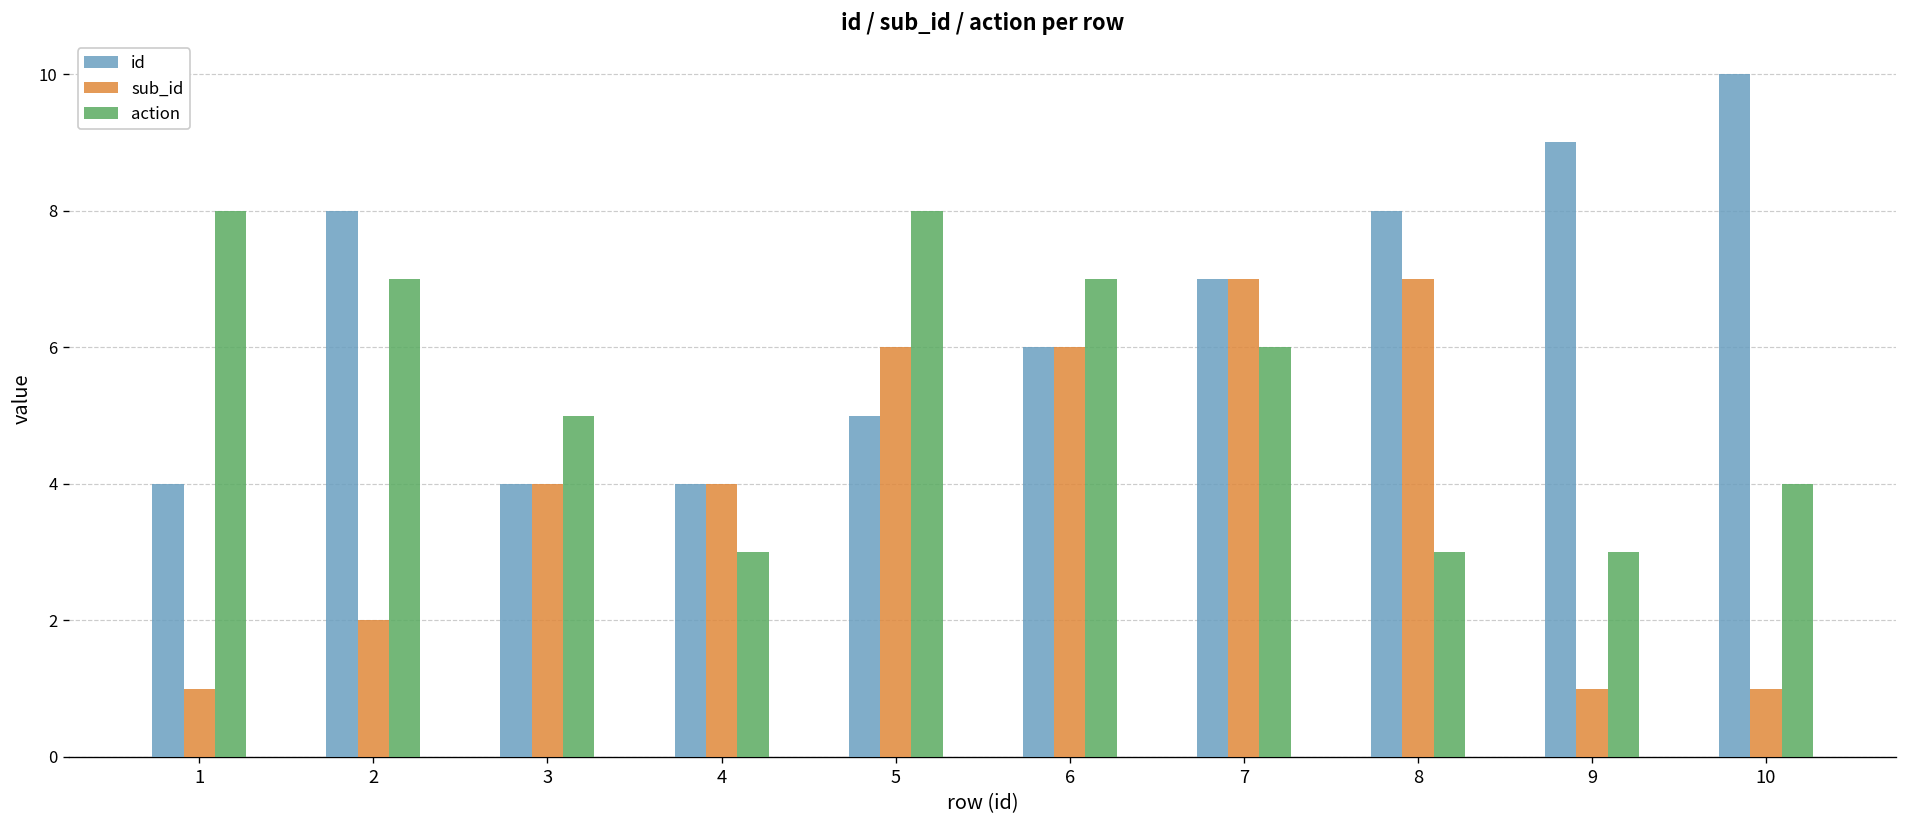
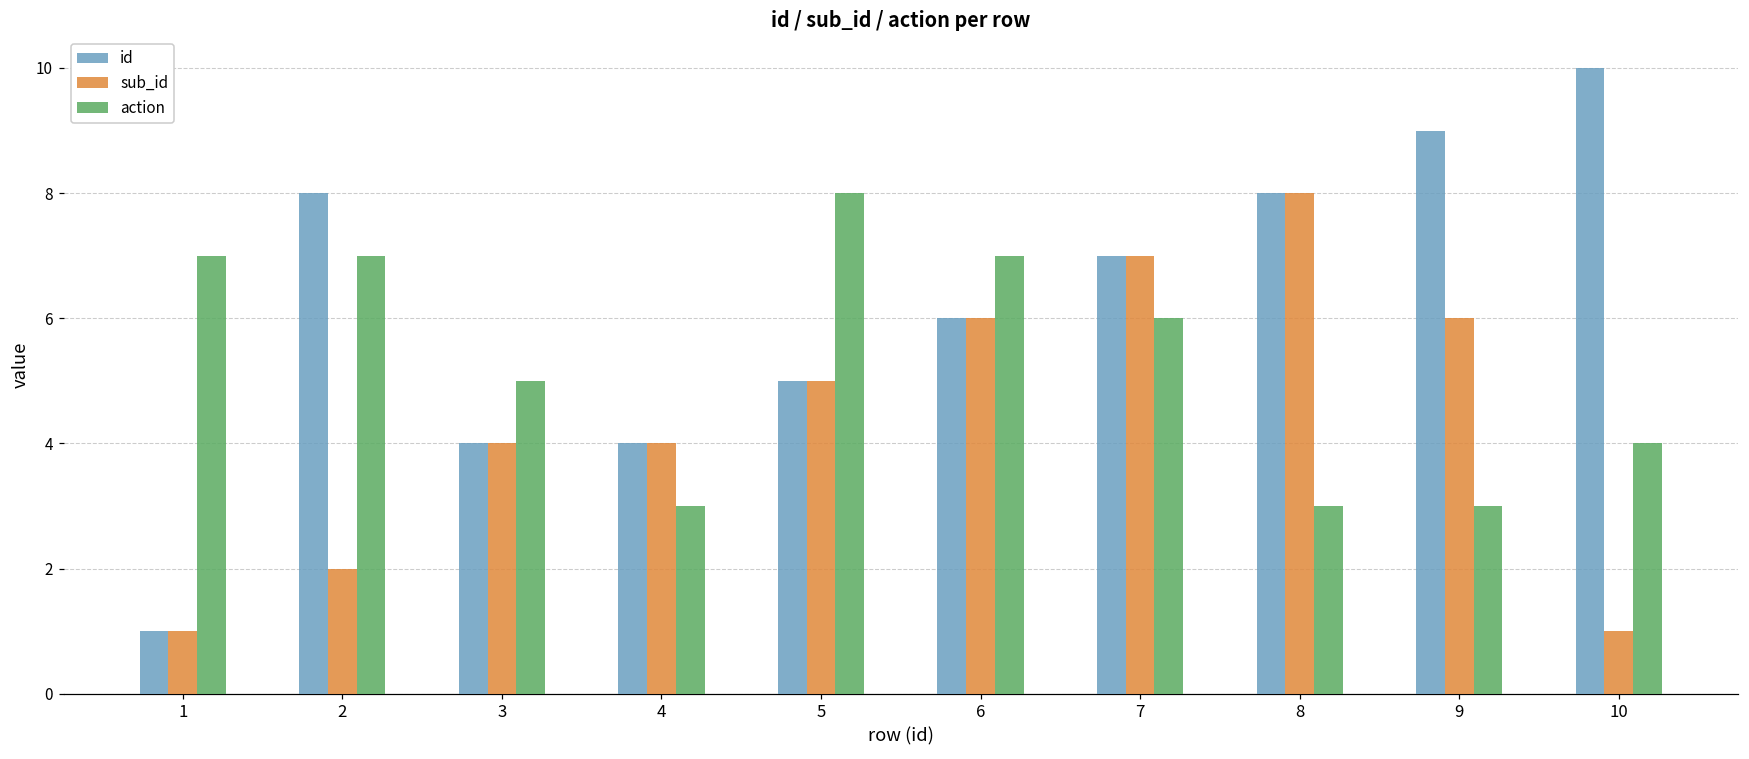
  {
    "id": {
-     "1": 4,
+     "1": 1,
      "2": 8,
      "3": 4,
      "4": 4,
      "5": 5,
      "6": 6,
      "7": 7,
      "8": 8,
      "9": 9,
      "10": 10
    },
    "sub_id": {
      "1": 1,
      "2": 2,
      "3": 4,
      "4": 4,
-     "5": 6,
+     "5": 5,
      "6": 6,
      "7": 7,
-     "8": 7,
-     "9": 1,
+     "8": 8,
+     "9": 6,
      "10": 1
    },
    "action": {
-     "1": 8,
+     "1": 7,
      "2": 7,
      "3": 5,
      "4": 3,
      "5": 8,
      "6": 7,
      "7": 6,
      "8": 3,
      "9": 3,
      "10": 4
    }
  }
